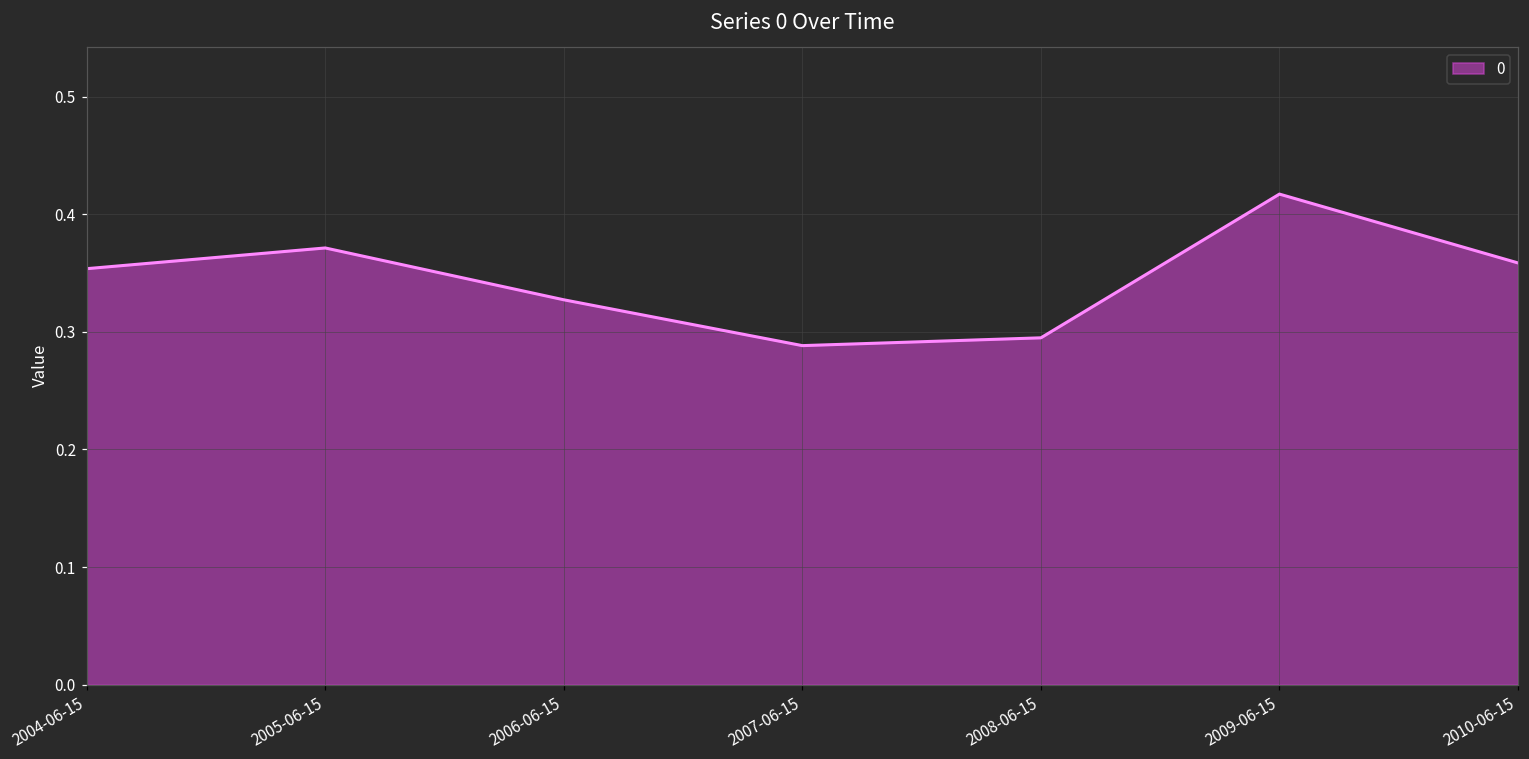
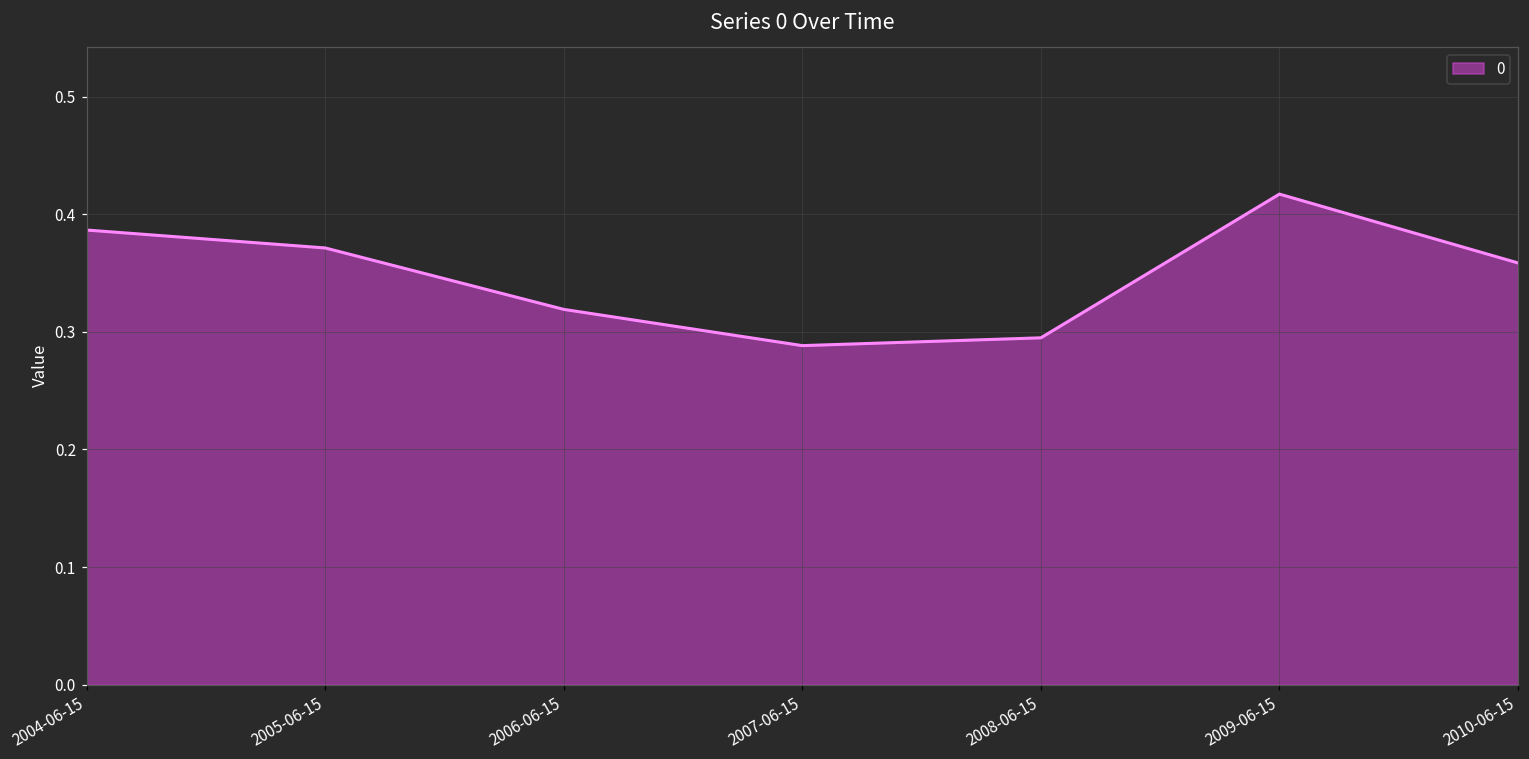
  {
-   "2004-06-15": 0.354,
+   "2004-06-15": 0.387,
    "2005-06-15": 0.371,
-   "2006-06-15": 0.327,
+   "2006-06-15": 0.319,
    "2007-06-15": 0.288,
    "2008-06-15": 0.295,
    "2009-06-15": 0.417,
    "2010-06-15": 0.359
  }
